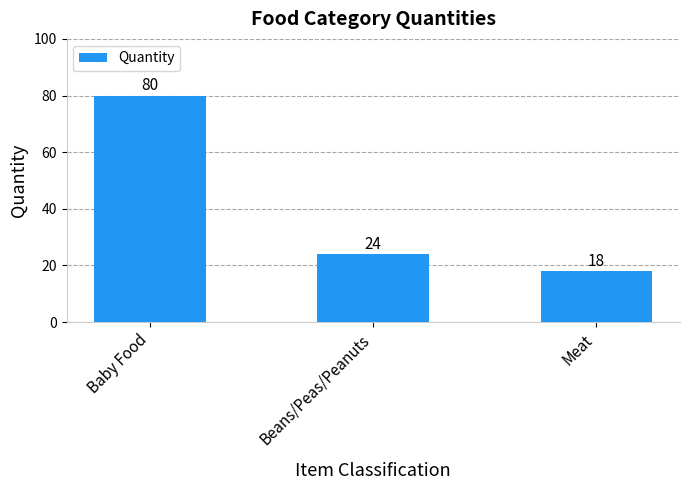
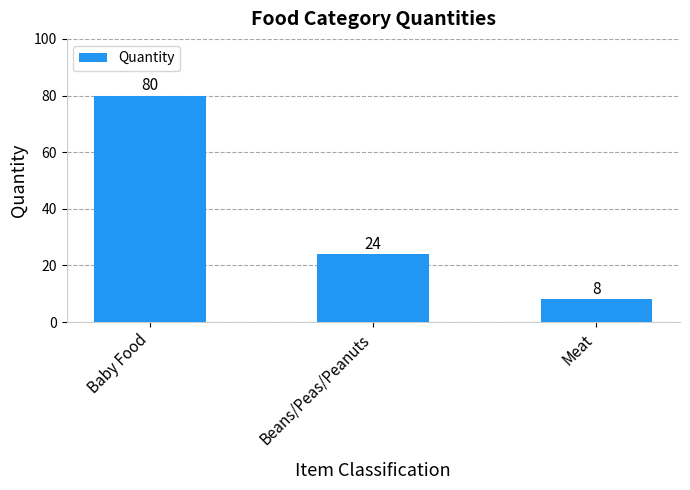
  {
    "Baby Food": 80,
    "Beans/Peas/Peanuts": 24,
-   "Meat": 18
+   "Meat": 8
  }
